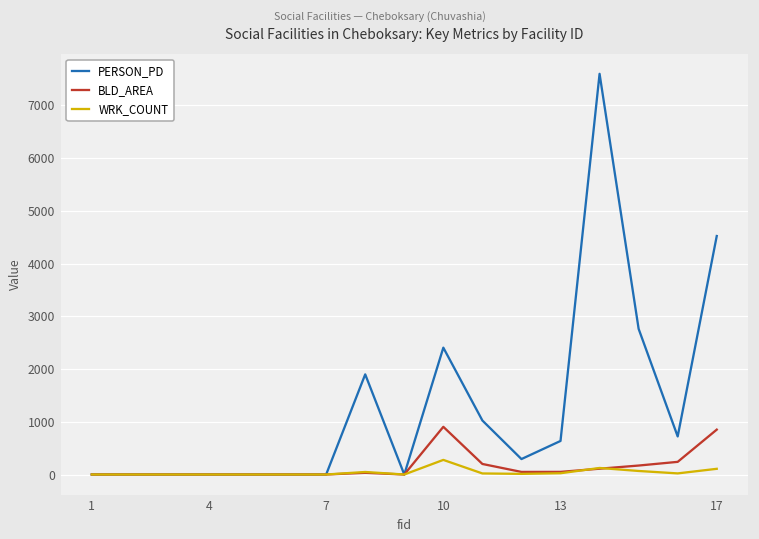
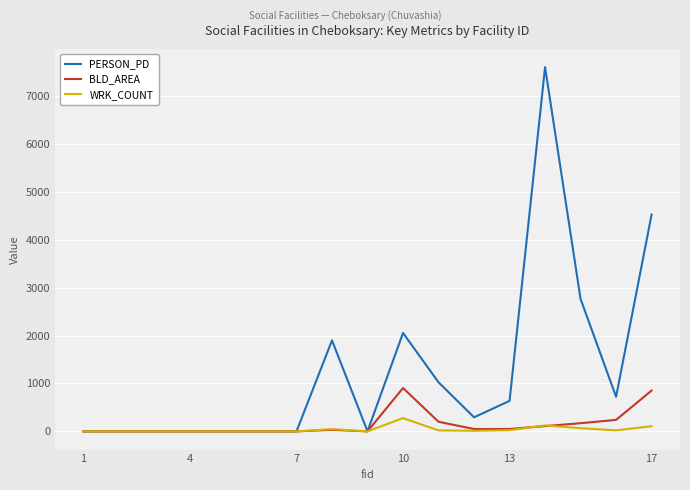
  {
    "PERSON_PD": {
-     "10": 2400,
+     "10": 2100,
      "13": 600,
      "17": 4500
    },
    "BLD_AREA": {
      "10": 900,
      "17": 900
    },
    "WRK_COUNT": {
      "10": 300,
      "17": 100
    }
  }
